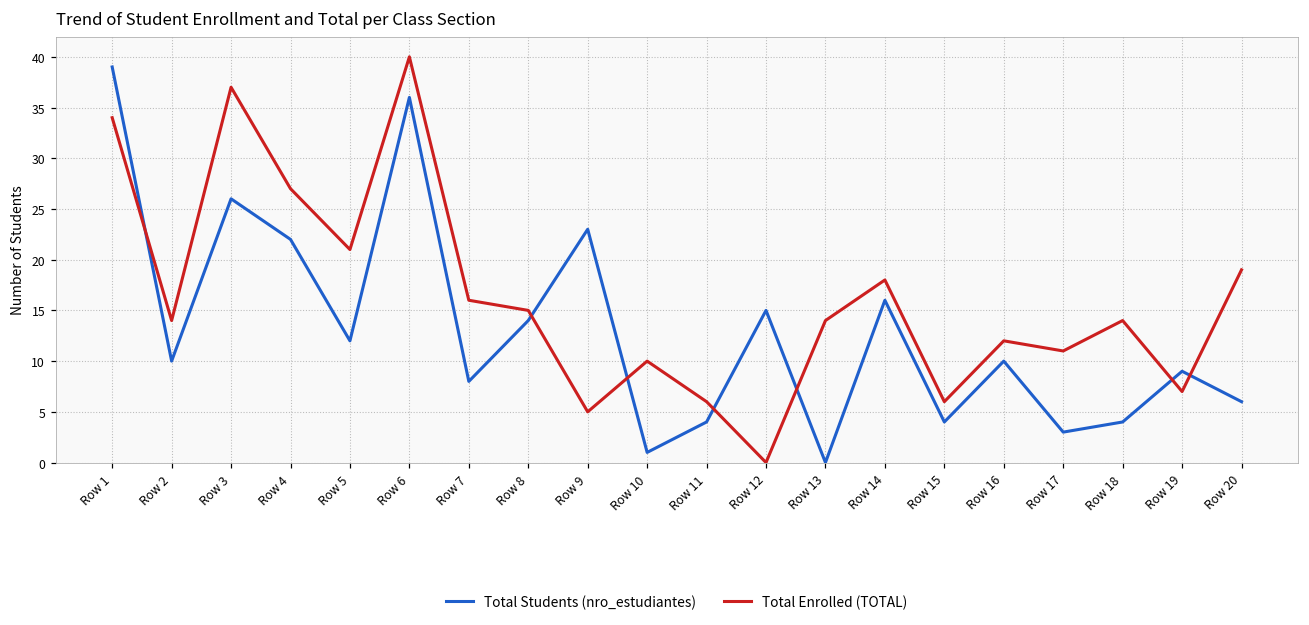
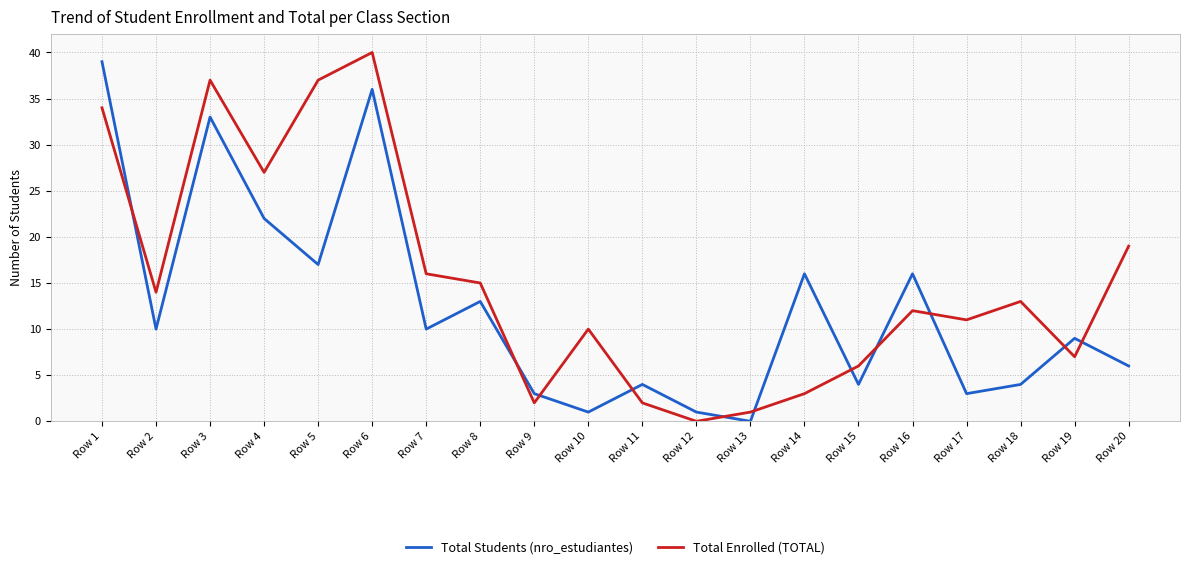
  {
    "Total Students (nro_estudiantes)": {
      "Row 1": 39,
      "Row 2": 10,
-     "Row 3": 26,
+     "Row 3": 33,
      "Row 4": 22,
-     "Row 5": 12,
+     "Row 5": 17,
      "Row 6": 36,
-     "Row 7": 8,
-     "Row 8": 14,
-     "Row 9": 23,
+     "Row 7": 10,
+     "Row 8": 13,
+     "Row 9": 3,
      "Row 10": 1,
      "Row 11": 4,
-     "Row 12": 15,
+     "Row 12": 1,
      "Row 13": 0,
      "Row 14": 16,
      "Row 15": 4,
-     "Row 16": 10,
+     "Row 16": 16,
      "Row 17": 3,
      "Row 18": 4,
      "Row 19": 9,
      "Row 20": 6
    },
    "Total Enrolled (TOTAL)": {
      "Row 1": 34,
      "Row 2": 14,
      "Row 3": 37,
      "Row 4": 27,
-     "Row 5": 21,
+     "Row 5": 37,
      "Row 6": 40,
      "Row 7": 16,
      "Row 8": 15,
-     "Row 9": 5,
+     "Row 9": 2,
      "Row 10": 10,
-     "Row 11": 6,
+     "Row 11": 2,
      "Row 12": 0,
-     "Row 13": 14,
-     "Row 14": 18,
+     "Row 13": 1,
+     "Row 14": 3,
      "Row 15": 6,
      "Row 16": 12,
      "Row 17": 11,
-     "Row 18": 14,
+     "Row 18": 13,
      "Row 19": 7,
      "Row 20": 19
    }
  }
